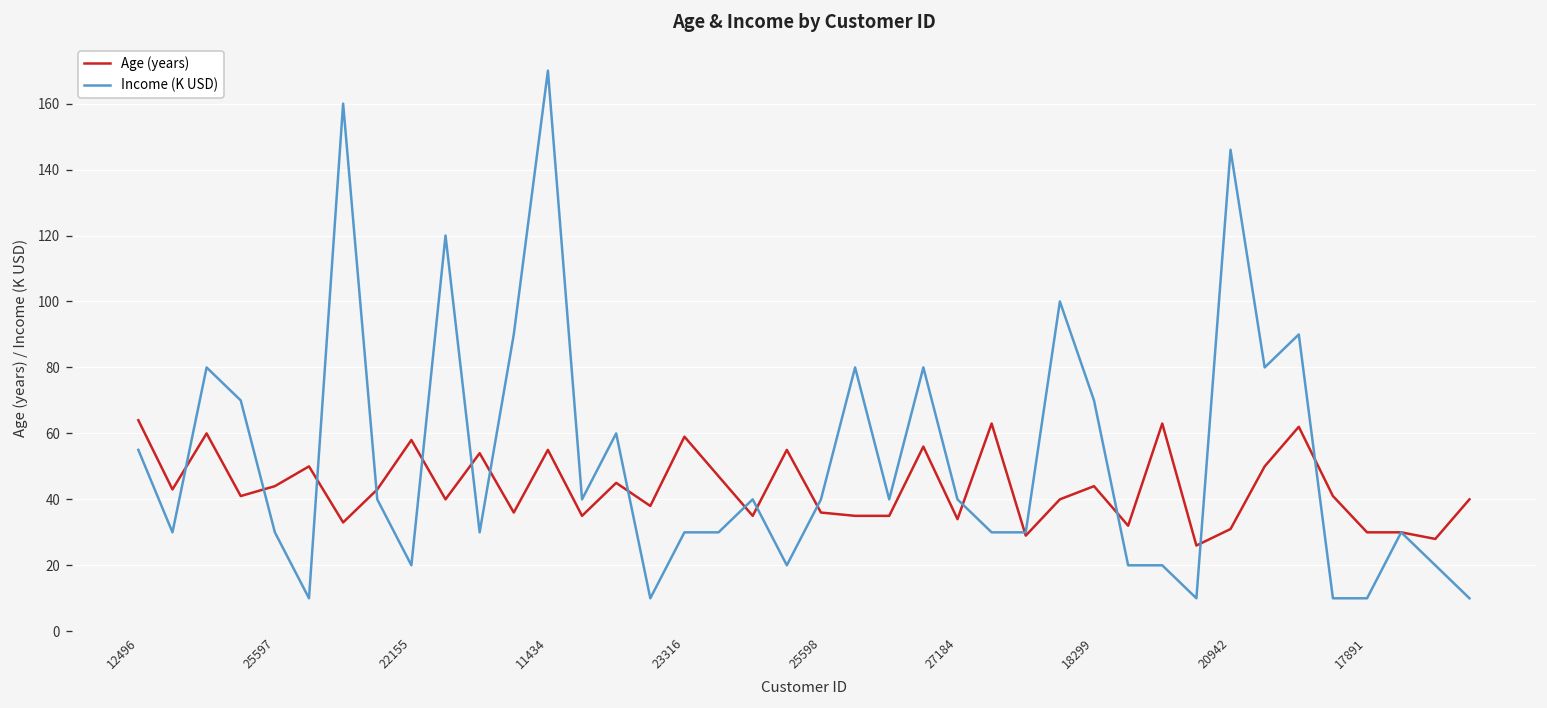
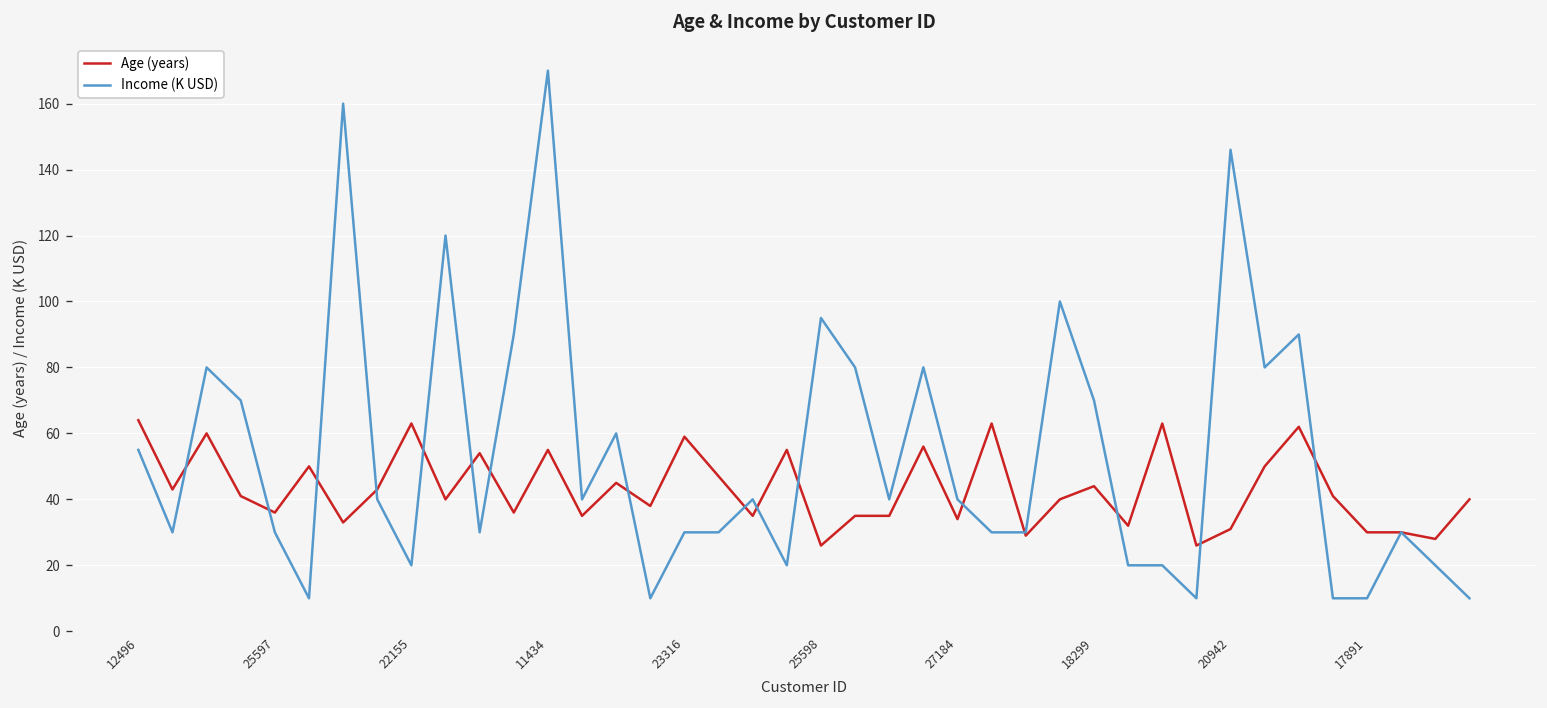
  {
    "Age (years)": {
      "12496": 64,
-     "25597": 44,
-     "22155": 58,
+     "25597": 36,
+     "22155": 63,
      "11434": 55,
      "23316": 59,
-     "25598": 36,
+     "25598": 26,
      "27184": 34,
      "18299": 44,
      "20942": 31,
      "17891": 30
    },
    "Income (K USD)": {
      "12496": 55,
      "25597": 30,
      "22155": 20,
      "11434": 170,
      "23316": 30,
-     "25598": 40,
+     "25598": 95,
      "27184": 40,
      "18299": 70,
      "20942": 146,
      "17891": 10
    }
  }
